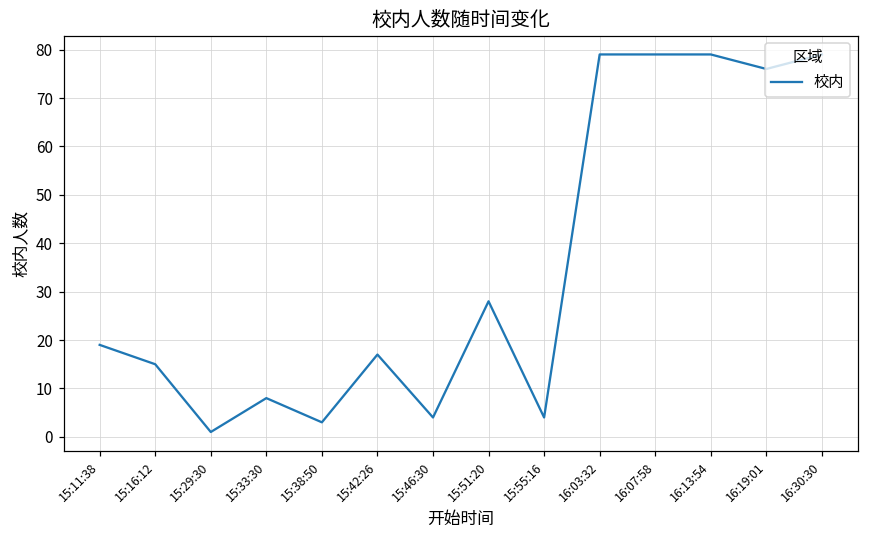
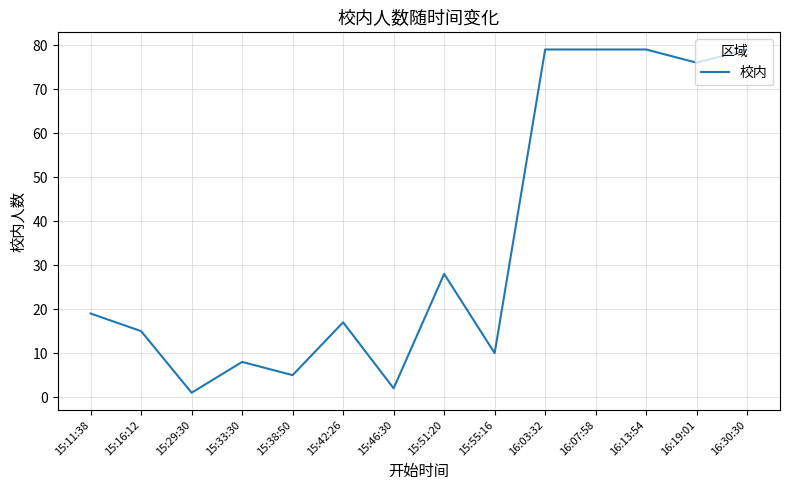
  {
    "15:11:38": 19,
    "15:16:12": 15,
    "15:29:30": 1,
    "15:33:30": 8,
-   "15:38:50": 3,
+   "15:38:50": 5,
    "15:42:26": 17,
-   "15:46:30": 4,
+   "15:46:30": 2,
    "15:51:20": 28,
-   "15:55:16": 4,
+   "15:55:16": 10,
    "16:03:32": 79,
    "16:07:58": 79,
    "16:13:54": 79
  }
